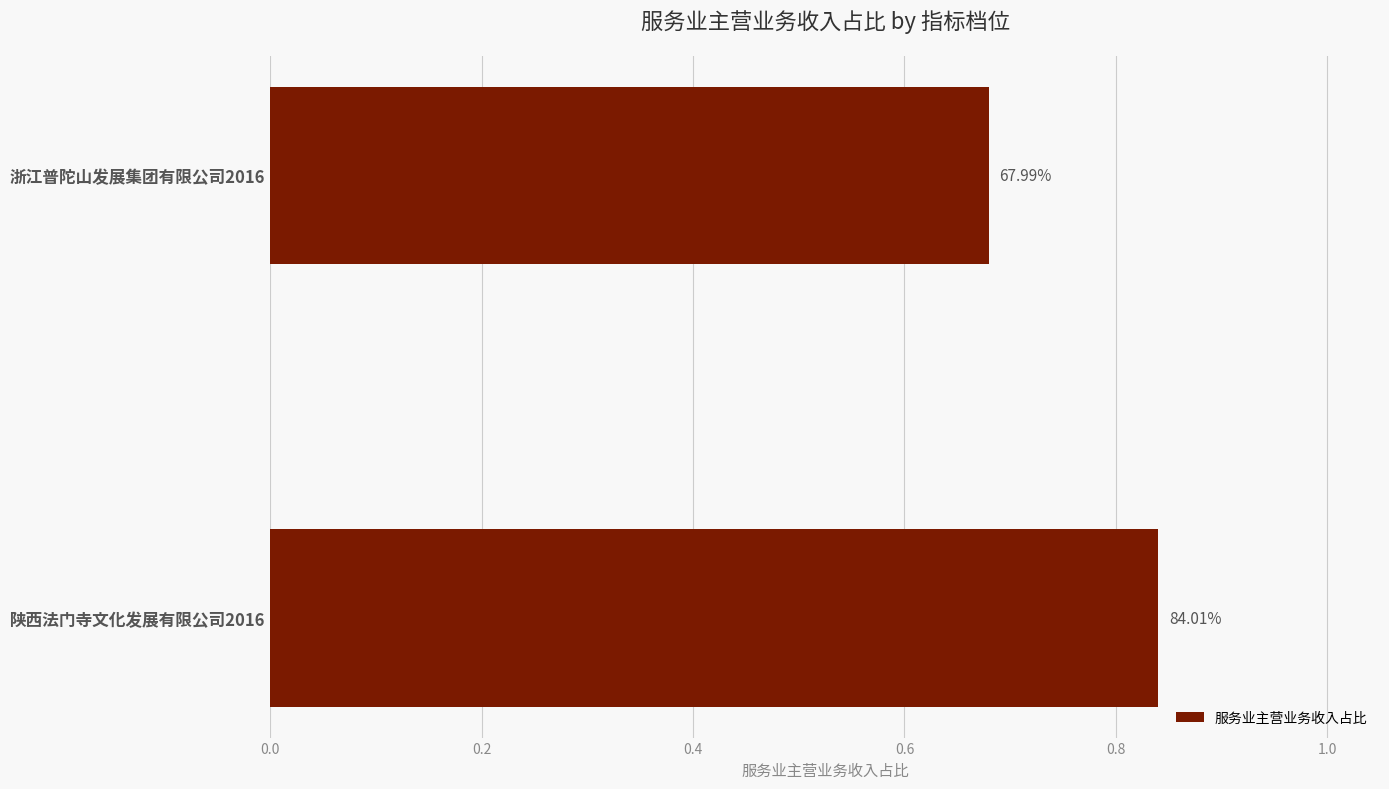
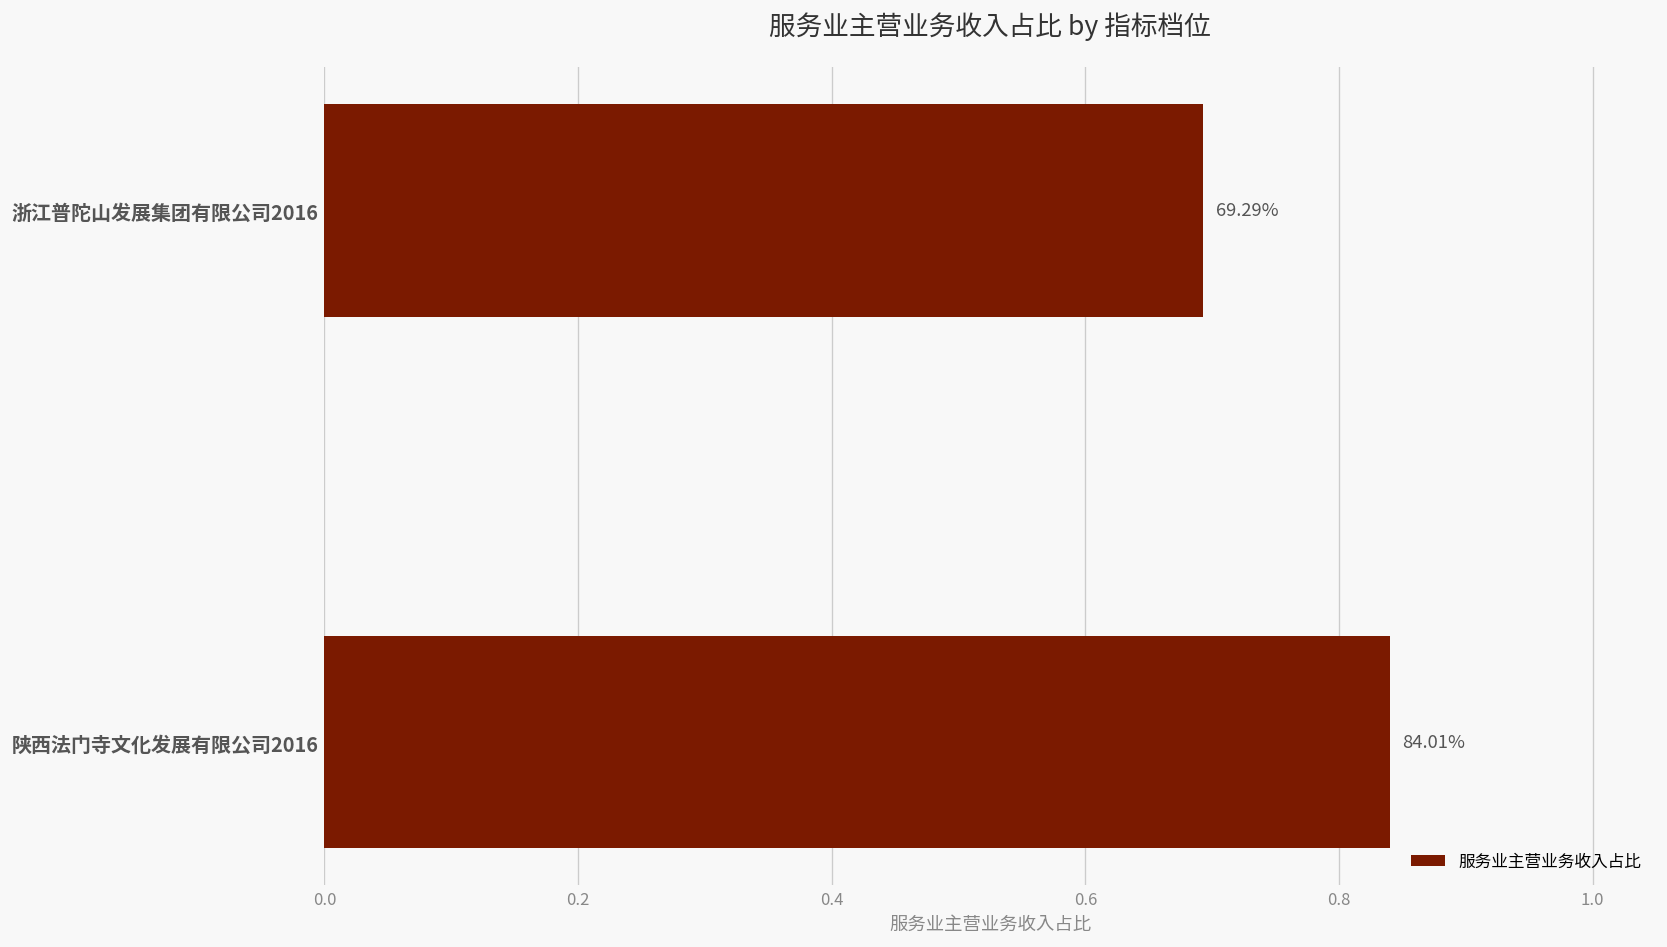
  {
-   "浙江普陀山发展集团有限公司2016": "67.99%",
+   "浙江普陀山发展集团有限公司2016": "69.29%",
    "陕西法门寺文化发展有限公司2016": "84.01%"
  }
